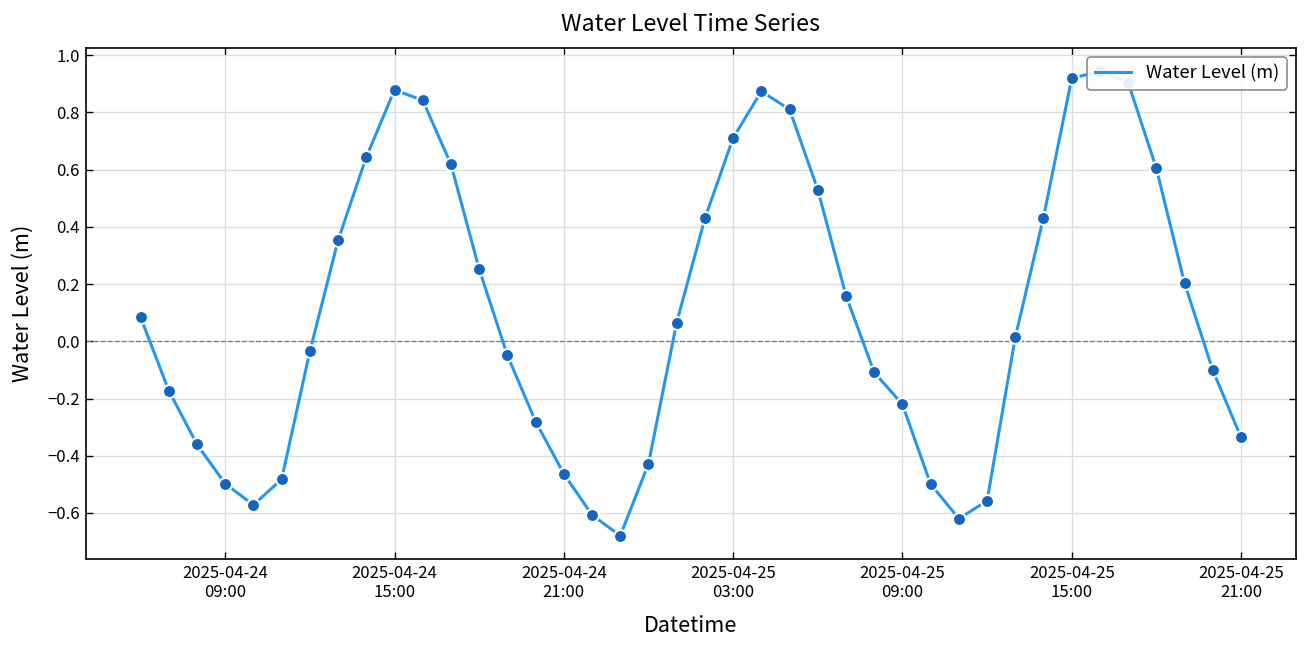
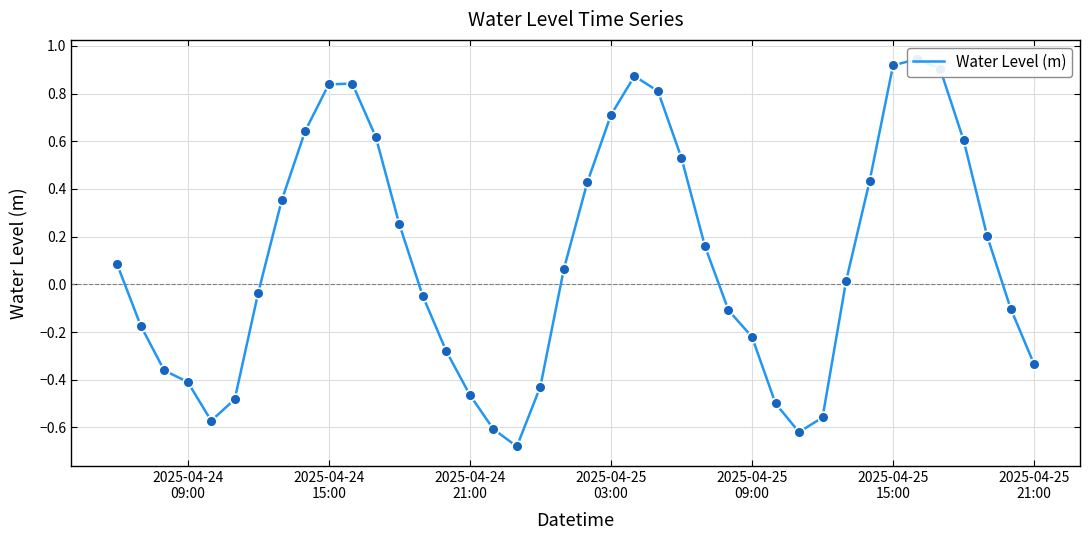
  {
-   "2025-04-24 09:00": -0.50,
-   "2025-04-24 15:00": 0.88,
+   "2025-04-24 09:00": -0.41,
+   "2025-04-24 15:00": 0.84,
    "2025-04-24 21:00": -0.46,
    "2025-04-25 03:00": 0.71,
    "2025-04-25 09:00": -0.22,
    "2025-04-25 15:00": 0.92,
    "2025-04-25 21:00": -0.34
  }
